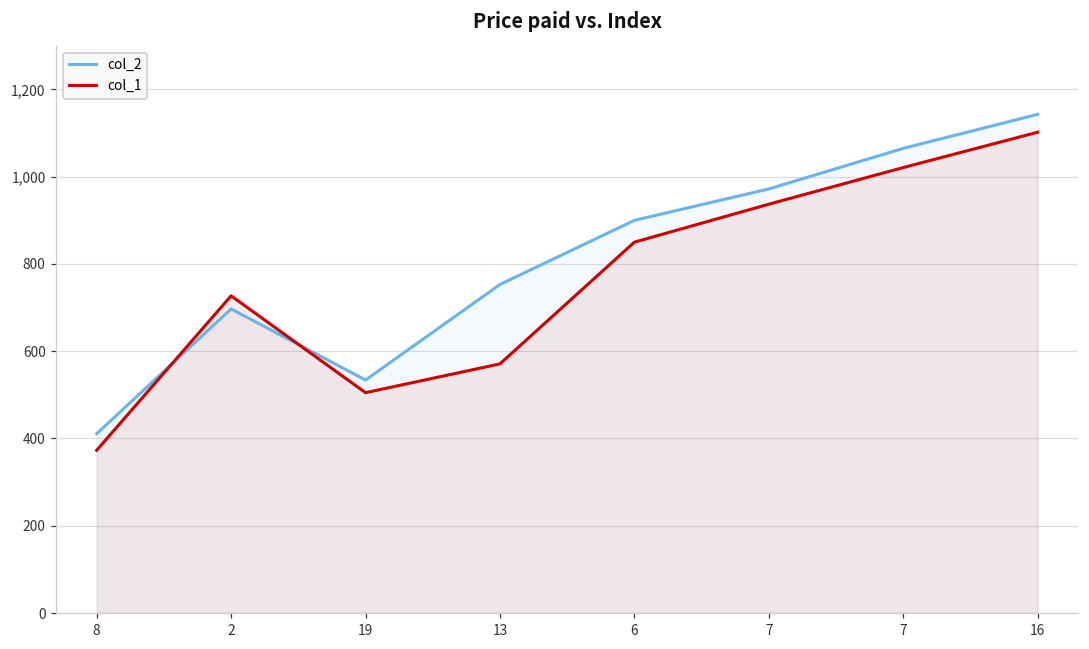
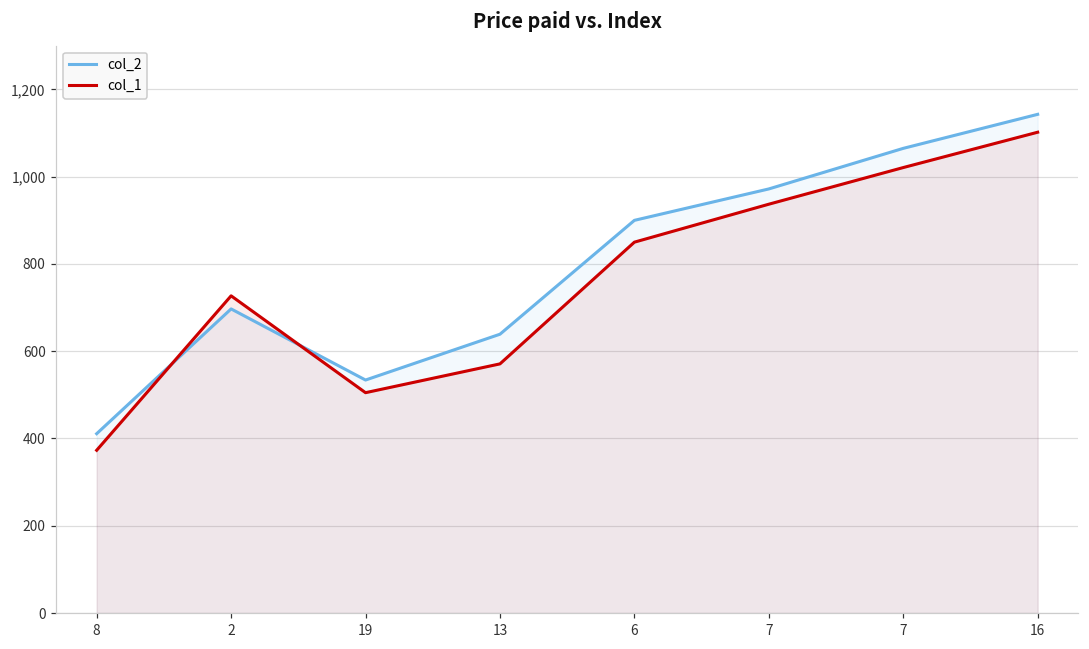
  {
    "col_2": {
      "8": "410",
      "2": "700",
      "19": "530",
-     "13": "750",
+     "13": "640",
      "6": "900",
      "16": "1,140"
    },
    "col_1": {
      "8": "370",
      "2": "730",
      "19": "510",
      "13": "570",
      "6": "850",
      "16": "1,100"
    }
  }
